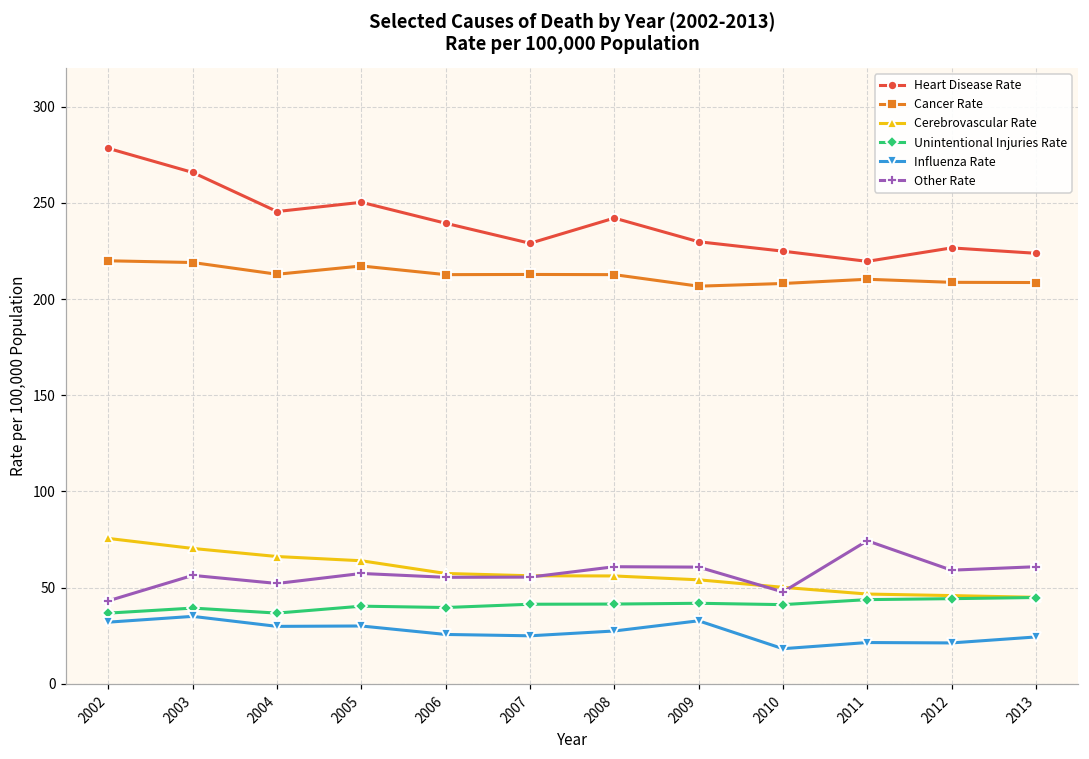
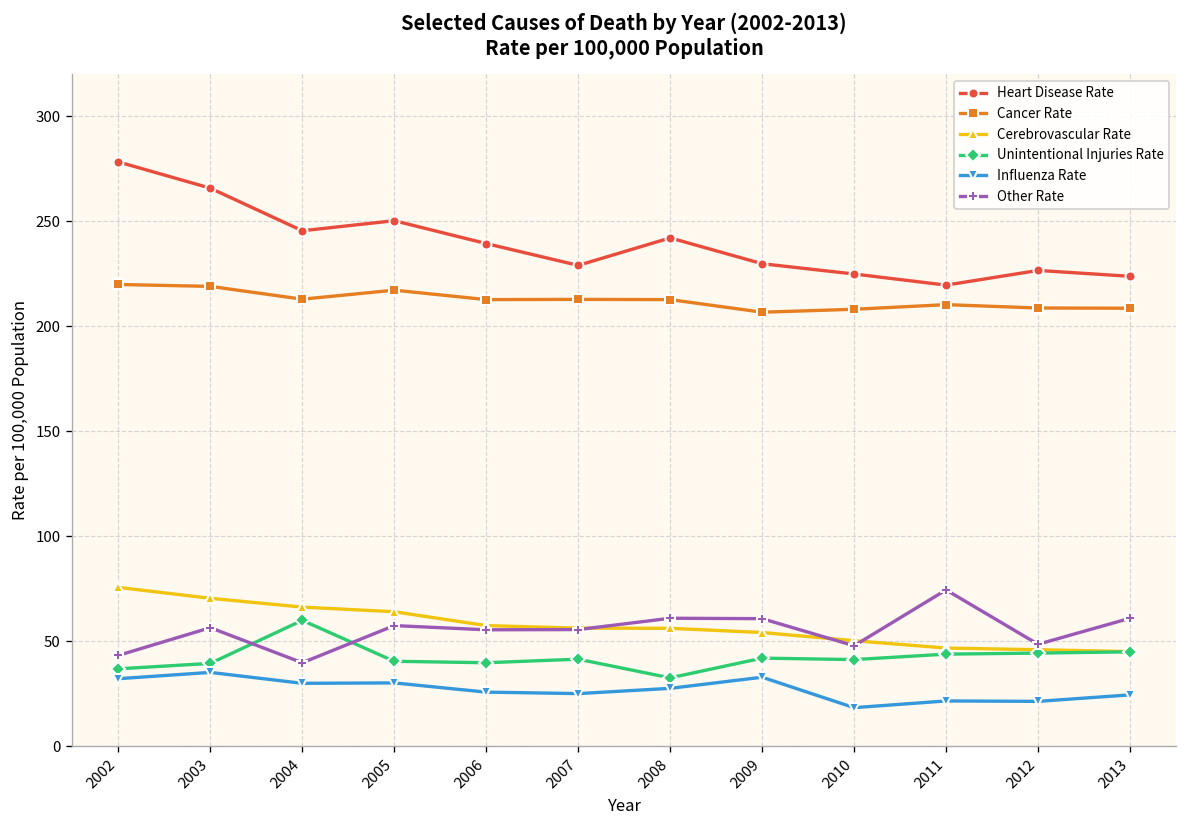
  {
    "Cerebrovascular Rate": {
      "2002": 76,
      "2003": 70,
      "2004": 66,
      "2005": 64,
      "2006": 57,
      "2008": 56,
      "2009": 54,
      "2010": 50,
      "2011": 47,
      "2012": 46
    },
    "Unintentional Injuries Rate": {
      "2002": 37,
      "2003": 39,
-     "2004": 37,
+     "2004": 60,
      "2005": 40,
      "2006": 40,
      "2007": 41,
-     "2008": 42,
+     "2008": 33,
      "2009": 42,
      "2010": 41,
      "2011": 44,
      "2012": 44
    },
    "Influenza Rate": {
      "2002": 32,
      "2003": 35,
      "2004": 30,
      "2005": 30,
      "2006": 26,
      "2007": 25,
      "2008": 28,
      "2009": 33,
      "2010": 18,
      "2011": 22,
      "2012": 21,
      "2013": 24
    },
    "Other Rate": {
      "2002": 43,
      "2003": 56,
-     "2004": 52,
+     "2004": 40,
      "2005": 57,
      "2006": 55,
      "2008": 61,
      "2009": 61,
      "2010": 48,
      "2011": 74,
-     "2012": 59,
+     "2012": 49,
      "2013": 61
    }
  }
